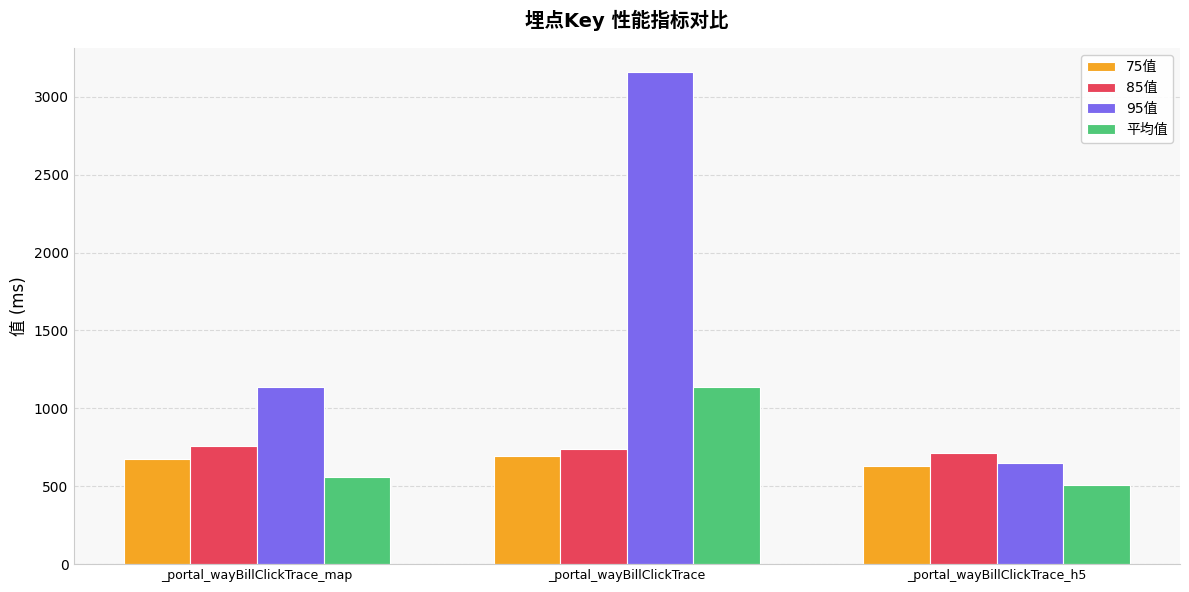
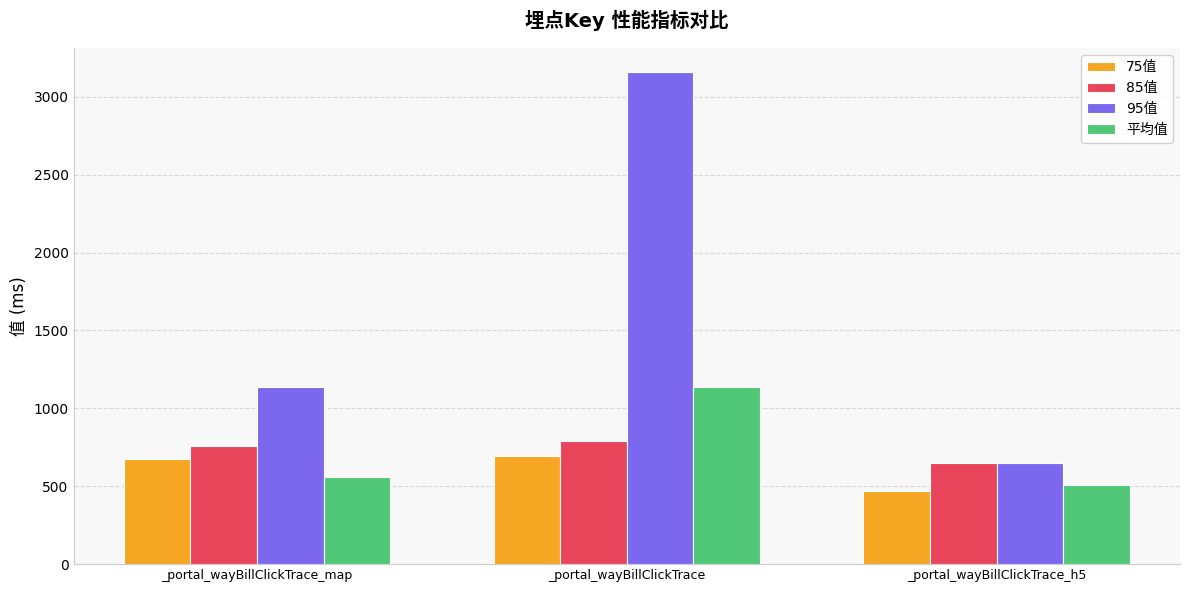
  {
    "75值": {
      "_portal_wayBillClickTrace_map": 670,
      "_portal_wayBillClickTrace": 690,
-     "_portal_wayBillClickTrace_h5": 630
+     "_portal_wayBillClickTrace_h5": 470
    },
    "85值": {
      "_portal_wayBillClickTrace_map": 760,
-     "_portal_wayBillClickTrace": 740,
-     "_portal_wayBillClickTrace_h5": 710
+     "_portal_wayBillClickTrace": 790,
+     "_portal_wayBillClickTrace_h5": 650
    },
    "95值": {
      "_portal_wayBillClickTrace_map": 1140,
      "_portal_wayBillClickTrace": 3160,
      "_portal_wayBillClickTrace_h5": 650
    },
    "平均值": {
      "_portal_wayBillClickTrace_map": 560,
      "_portal_wayBillClickTrace": 1140,
      "_portal_wayBillClickTrace_h5": 510
    }
  }
